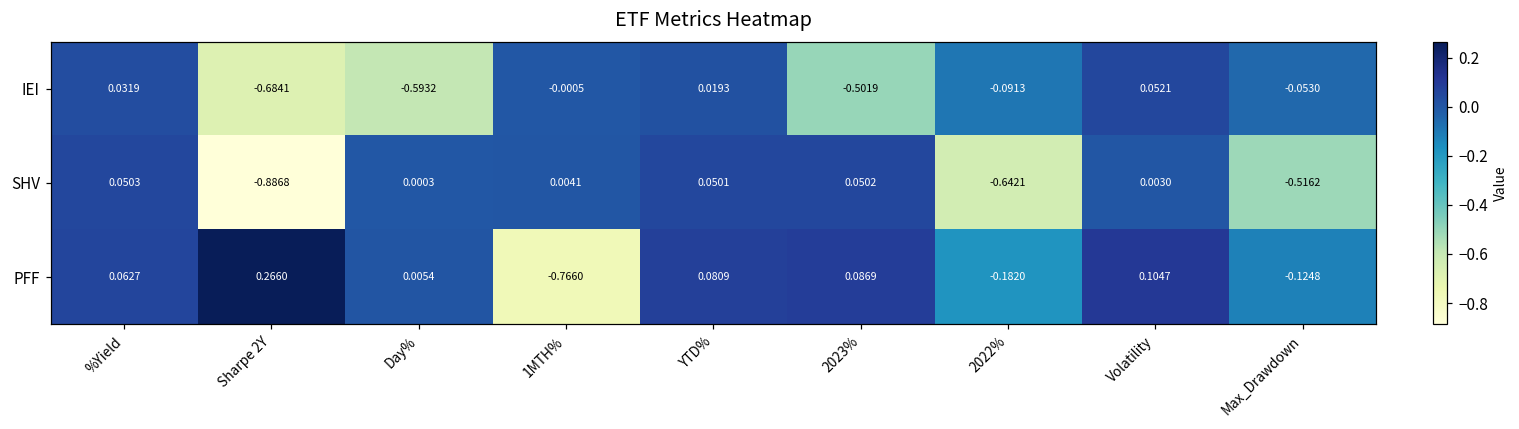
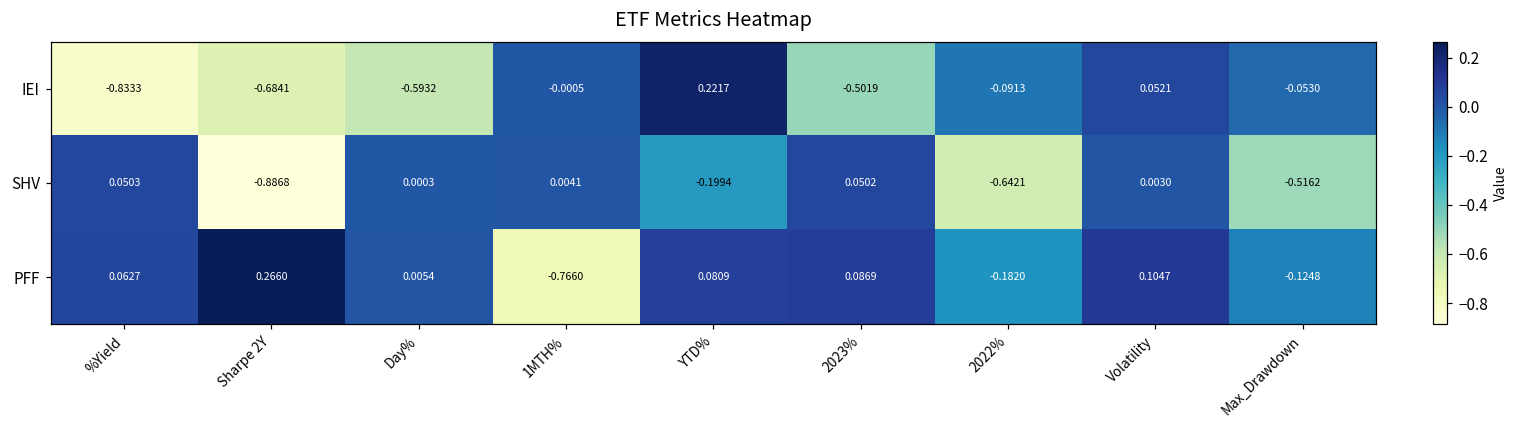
  {
    "IEI": {
-     "%Yield": 0.0319,
+     "%Yield": -0.8333,
      "Sharpe 2Y": -0.6841,
      "Day%": -0.5932,
      "1MTH%": -0.0005,
-     "YTD%": 0.0193,
+     "YTD%": 0.2217,
      "2023%": -0.5019,
      "2022%": -0.0913,
      "Volatility": 0.0521,
      "Max_Drawdown": -0.0530
    },
    "SHV": {
      "%Yield": 0.0503,
      "Sharpe 2Y": -0.8868,
      "Day%": 0.0003,
      "1MTH%": 0.0041,
-     "YTD%": 0.0501,
+     "YTD%": -0.1994,
      "2023%": 0.0502,
      "2022%": -0.6421,
      "Volatility": 0.0030,
      "Max_Drawdown": -0.5162
    },
    "PFF": {
      "%Yield": 0.0627,
      "Sharpe 2Y": 0.2660,
      "Day%": 0.0054,
      "1MTH%": -0.7660,
      "YTD%": 0.0809,
      "2023%": 0.0869,
      "2022%": -0.1820,
      "Volatility": 0.1047,
      "Max_Drawdown": -0.1248
    }
  }
